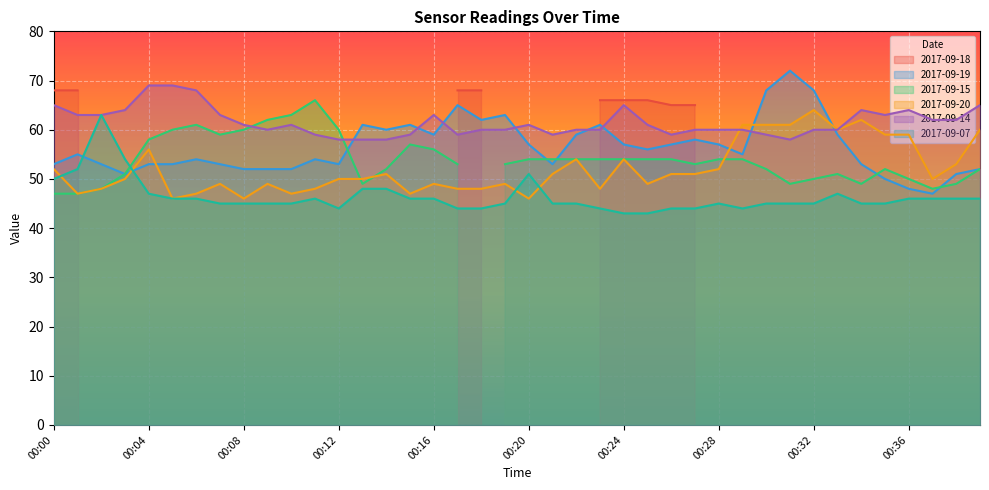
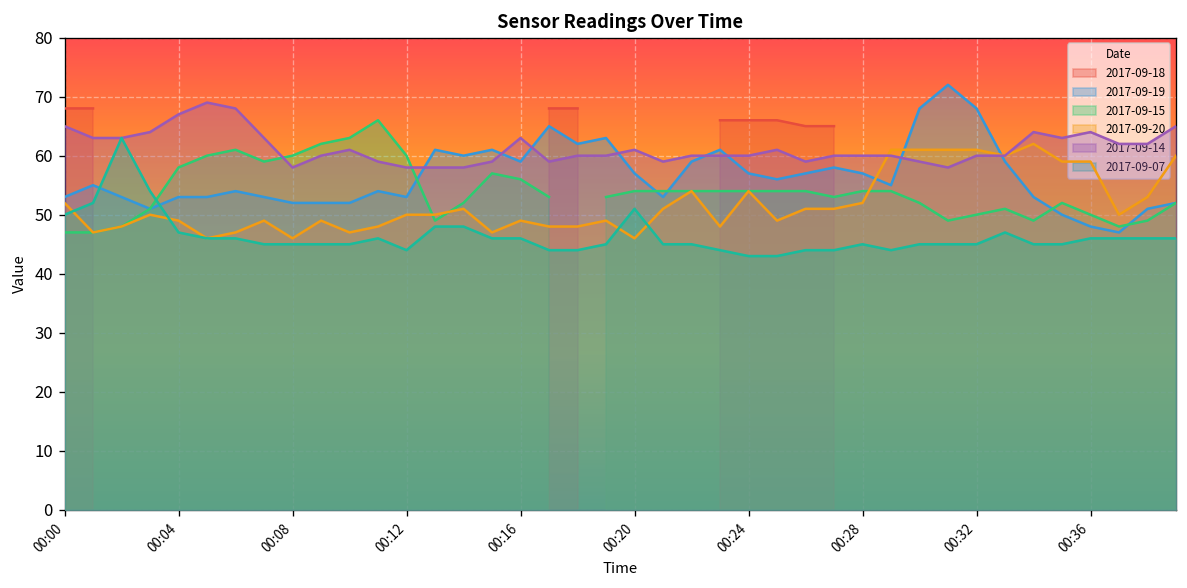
  {
    "2017-09-20": {
      "00:00": 52,
-     "00:04": 56,
+     "00:04": 49,
      "00:08": 46,
      "00:12": 50,
      "00:16": 49,
      "00:20": 46,
      "00:28": 52,
-     "00:32": 64
+     "00:32": 61
    },
    "2017-09-14": {
      "00:00": 65,
-     "00:04": 69,
-     "00:08": 61,
+     "00:04": 67,
+     "00:08": 58,
      "00:12": 58,
      "00:16": 63,
      "00:20": 61,
-     "00:24": 65,
+     "00:24": 60,
      "00:28": 60,
      "00:32": 60
    }
  }
